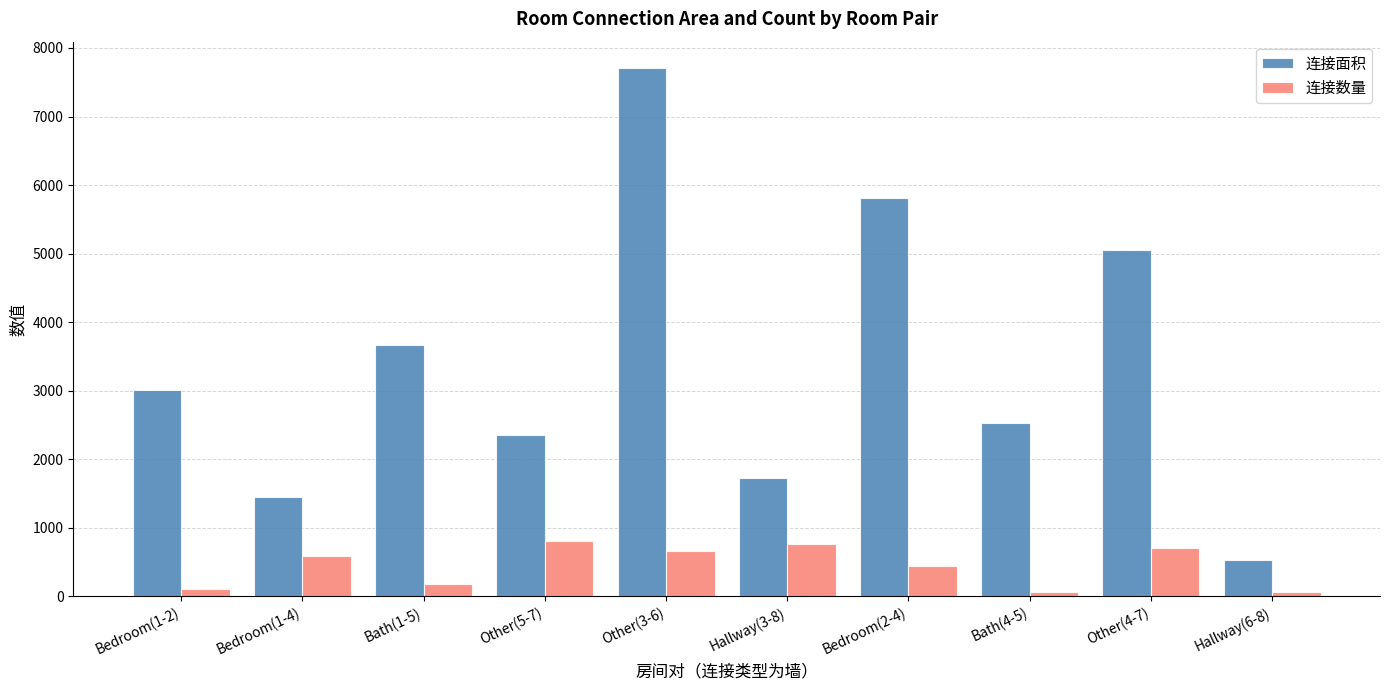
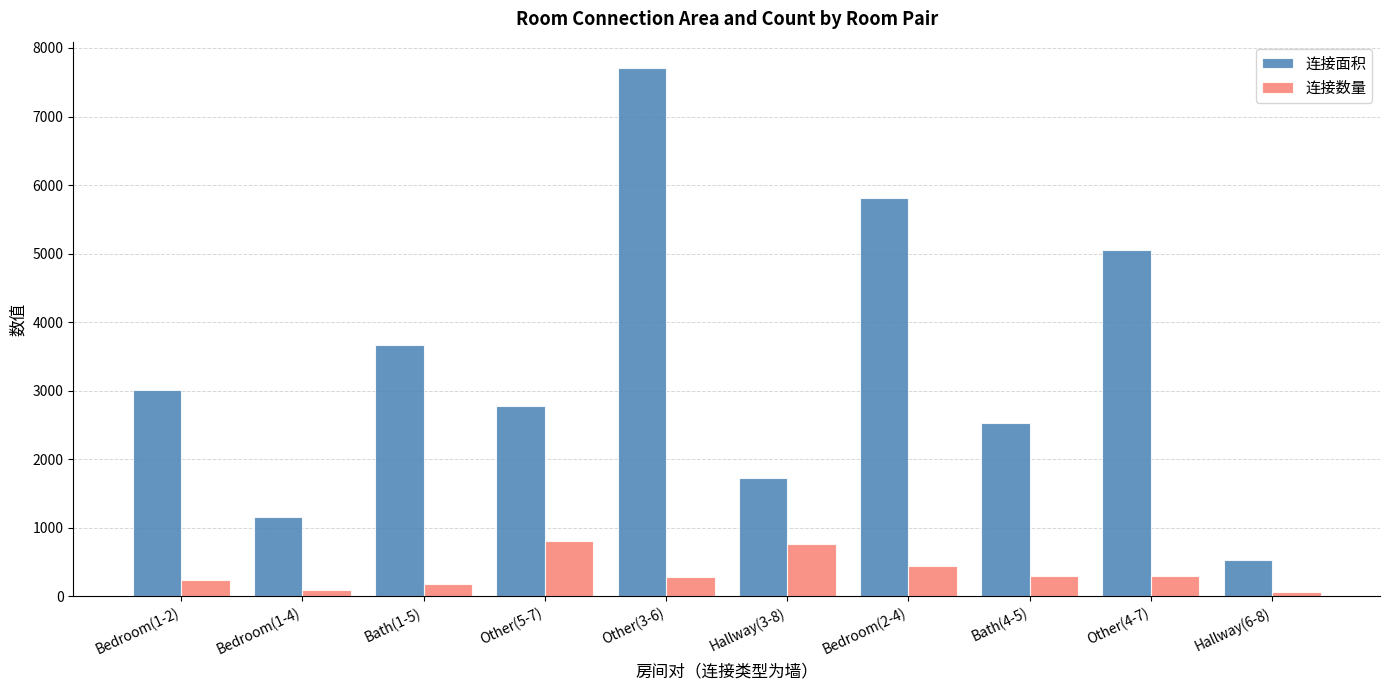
  {
    "连接面积": {
      "Bedroom(1-2)": 3000,
-     "Bedroom(1-4)": 1500,
+     "Bedroom(1-4)": 1200,
      "Bath(1-5)": 3700,
-     "Other(5-7)": 2400,
+     "Other(5-7)": 2800,
      "Other(3-6)": 7700,
      "Hallway(3-8)": 1700,
      "Bedroom(2-4)": 5800,
      "Bath(4-5)": 2500,
      "Other(4-7)": 5100,
      "Hallway(6-8)": 500
    },
    "连接数量": {
-     "Bedroom(1-2)": 100,
-     "Bedroom(1-4)": 600,
+     "Bedroom(1-2)": 200,
+     "Bedroom(1-4)": 100,
      "Bath(1-5)": 200,
      "Other(5-7)": 800,
-     "Other(3-6)": 700,
+     "Other(3-6)": 300,
      "Hallway(3-8)": 800,
      "Bedroom(2-4)": 400,
-     "Bath(4-5)": 100,
-     "Other(4-7)": 700,
+     "Bath(4-5)": 300,
+     "Other(4-7)": 300,
      "Hallway(6-8)": 100
    }
  }
